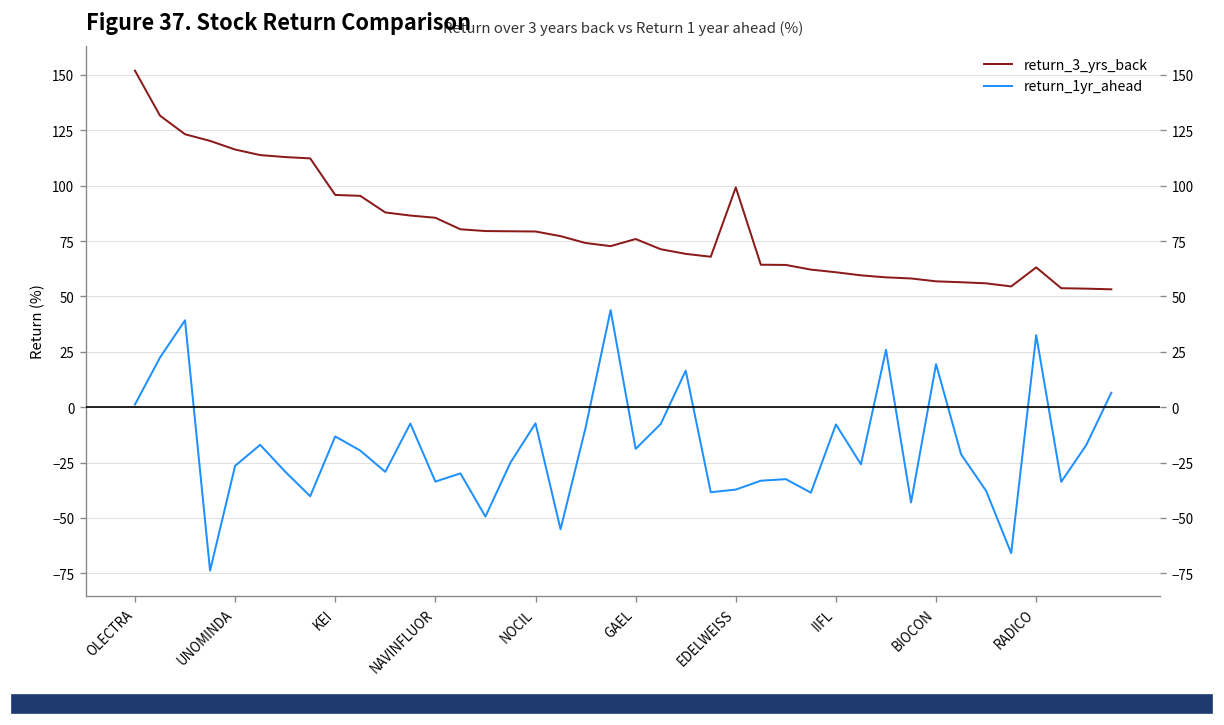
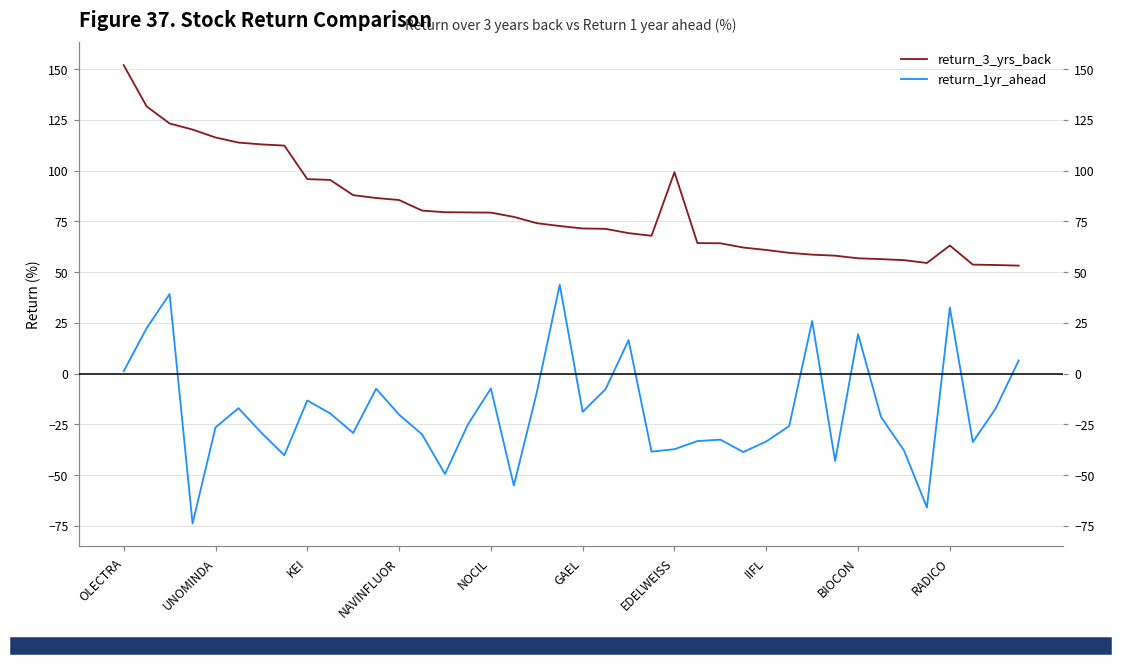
  {
    "return_3_yrs_back": {
      "OLECTRA": 152,
      "UNOMINDA": 116,
      "KEI": 96,
      "NAVINFLUOR": 86,
      "NOCIL": 79,
-     "GAEL": 76,
+     "GAEL": 72,
      "EDELWEISS": 99,
      "IIFL": 61,
      "BIOCON": 57,
      "RADICO": 63
    },
    "return_1yr_ahead": {
      "OLECTRA": 1,
      "UNOMINDA": -27,
      "KEI": -13,
-     "NAVINFLUOR": -34,
+     "NAVINFLUOR": -20,
      "NOCIL": -7,
      "GAEL": -19,
      "EDELWEISS": -37,
-     "IIFL": -8,
+     "IIFL": -33,
      "BIOCON": 19,
      "RADICO": 33
    }
  }
